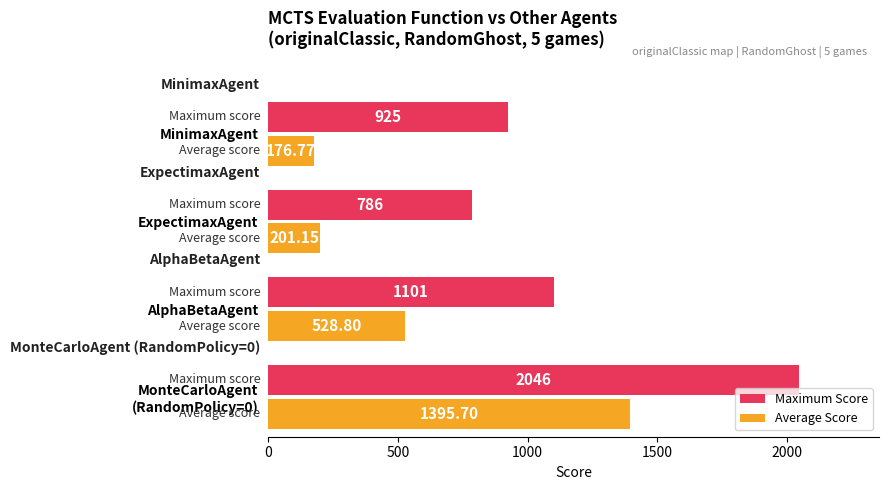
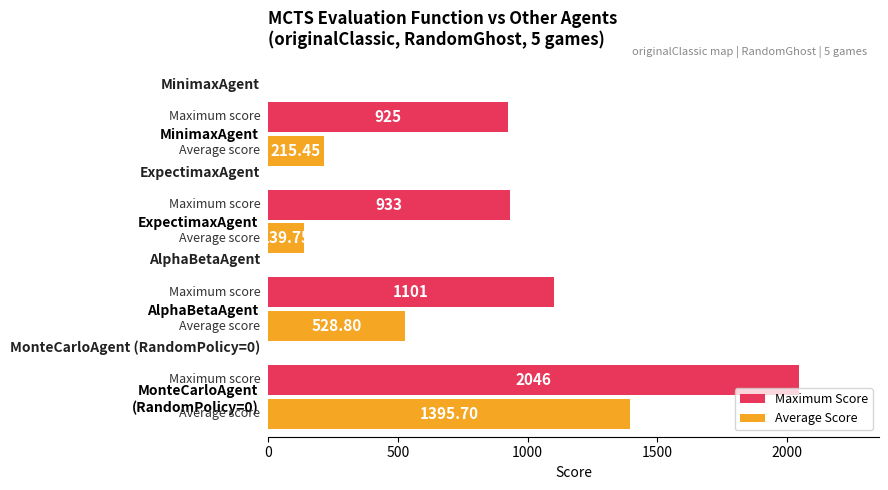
  {
    "Maximum Score": {
      "MinimaxAgent": 925,
-     "ExpectimaxAgent": 786,
+     "ExpectimaxAgent": 933,
      "AlphaBetaAgent": 1101,
      "MonteCarloAgent (RandomPolicy=0)": 2046
    },
    "Average Score": {
-     "MinimaxAgent": 176.77,
-     "ExpectimaxAgent": 201.15,
+     "MinimaxAgent": 215.45,
+     "ExpectimaxAgent": 139.75,
      "AlphaBetaAgent": 528.80,
      "MonteCarloAgent (RandomPolicy=0)": 1395.70
    }
  }
